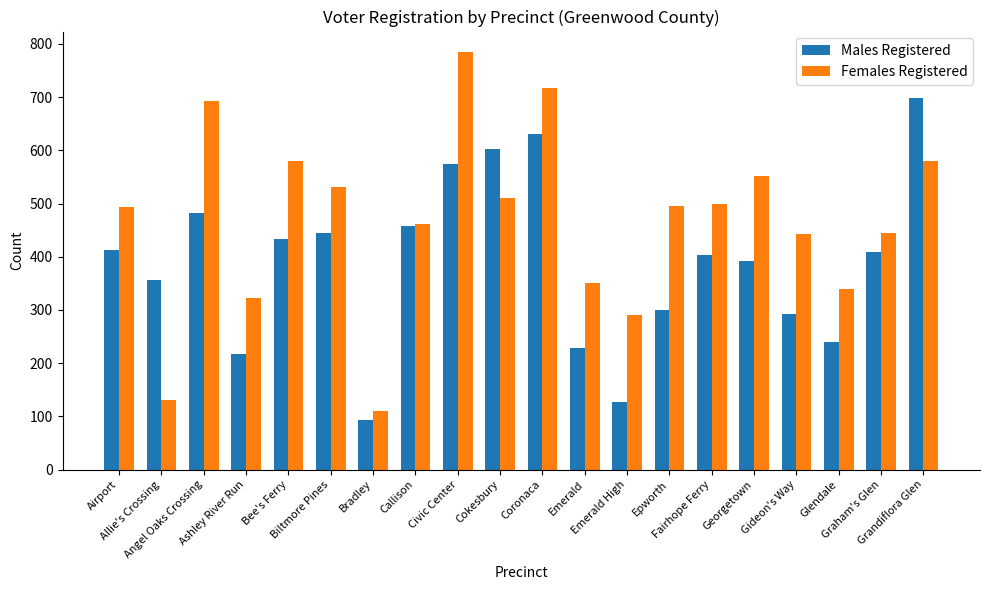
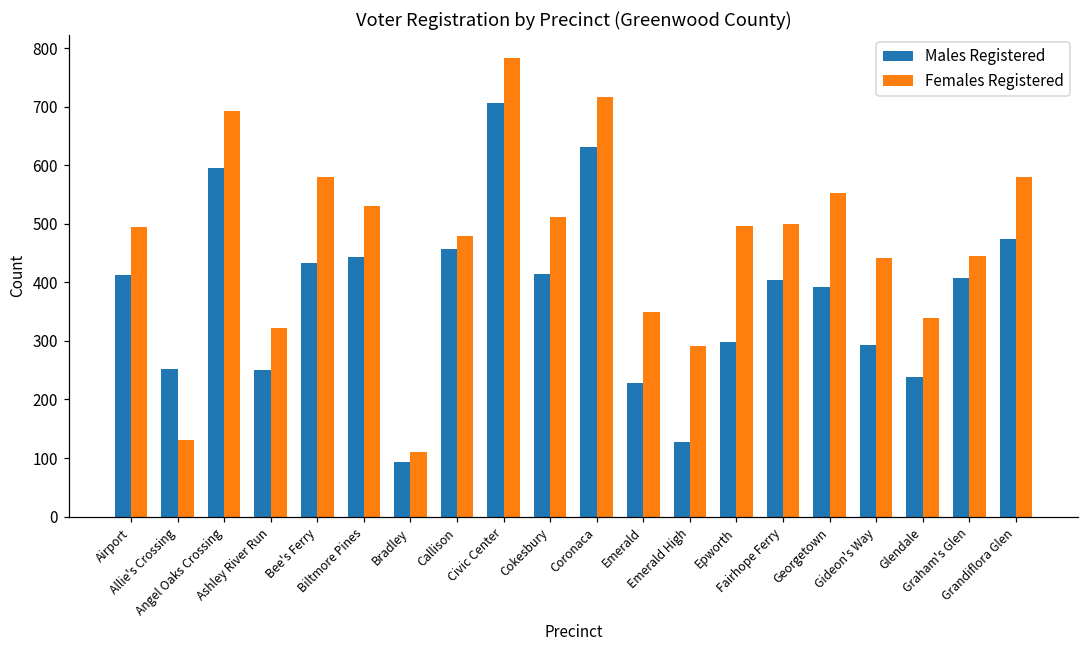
  {
    "Males Registered": {
      "Airport": 410,
-     "Allie's Crossing": 360,
-     "Angel Oaks Crossing": 480,
-     "Ashley River Run": 220,
+     "Allie's Crossing": 250,
+     "Angel Oaks Crossing": 600,
+     "Ashley River Run": 250,
      "Bee's Ferry": 430,
      "Biltmore Pines": 440,
      "Bradley": 90,
      "Callison": 460,
-     "Civic Center": 580,
-     "Cokesbury": 600,
+     "Civic Center": 710,
+     "Cokesbury": 420,
      "Coronaca": 630,
      "Emerald": 230,
      "Emerald High": 130,
      "Epworth": 300,
      "Fairhope Ferry": 400,
      "Georgetown": 390,
      "Gideon's Way": 290,
      "Glendale": 240,
      "Graham's Glen": 410,
-     "Grandiflora Glen": 700
+     "Grandiflora Glen": 470
    },
    "Females Registered": {
      "Airport": 490,
      "Allie's Crossing": 130,
      "Angel Oaks Crossing": 690,
      "Ashley River Run": 320,
      "Bee's Ferry": 580,
      "Biltmore Pines": 530,
      "Bradley": 110,
-     "Callison": 460,
+     "Callison": 480,
      "Civic Center": 780,
      "Cokesbury": 510,
      "Coronaca": 720,
      "Emerald": 350,
      "Emerald High": 290,
      "Epworth": 500,
      "Fairhope Ferry": 500,
      "Georgetown": 550,
      "Gideon's Way": 440,
      "Glendale": 340,
      "Graham's Glen": 450,
      "Grandiflora Glen": 580
    }
  }
